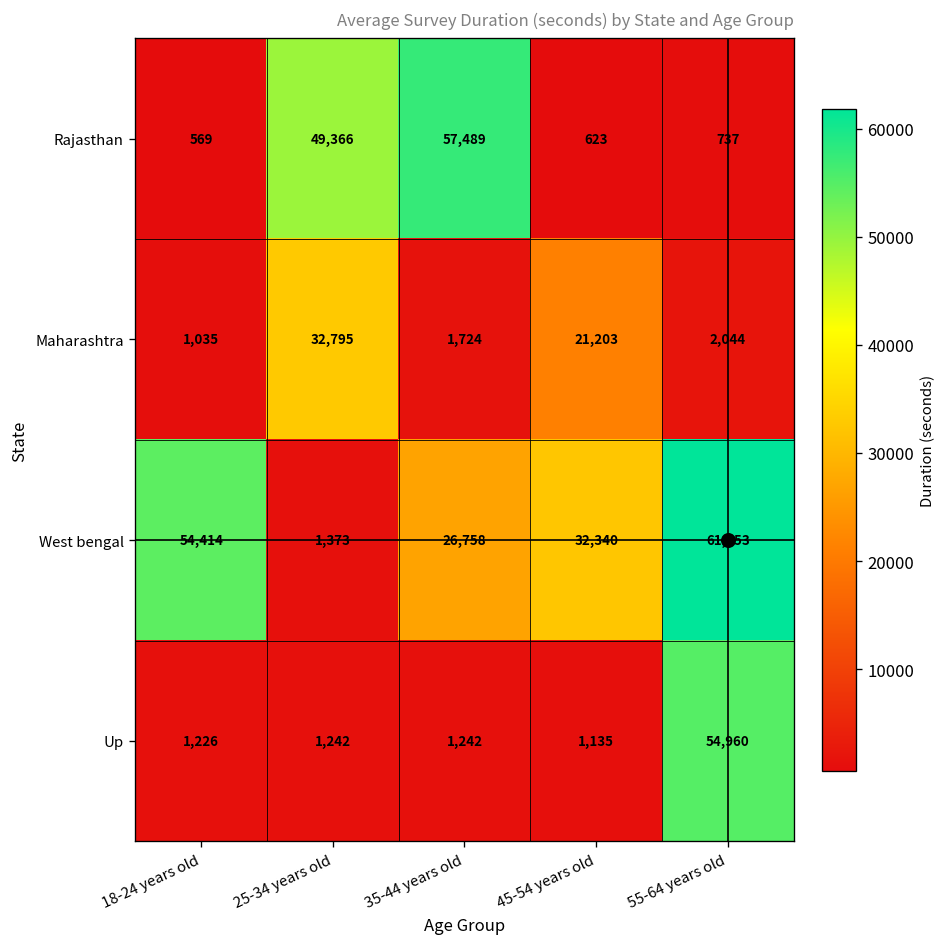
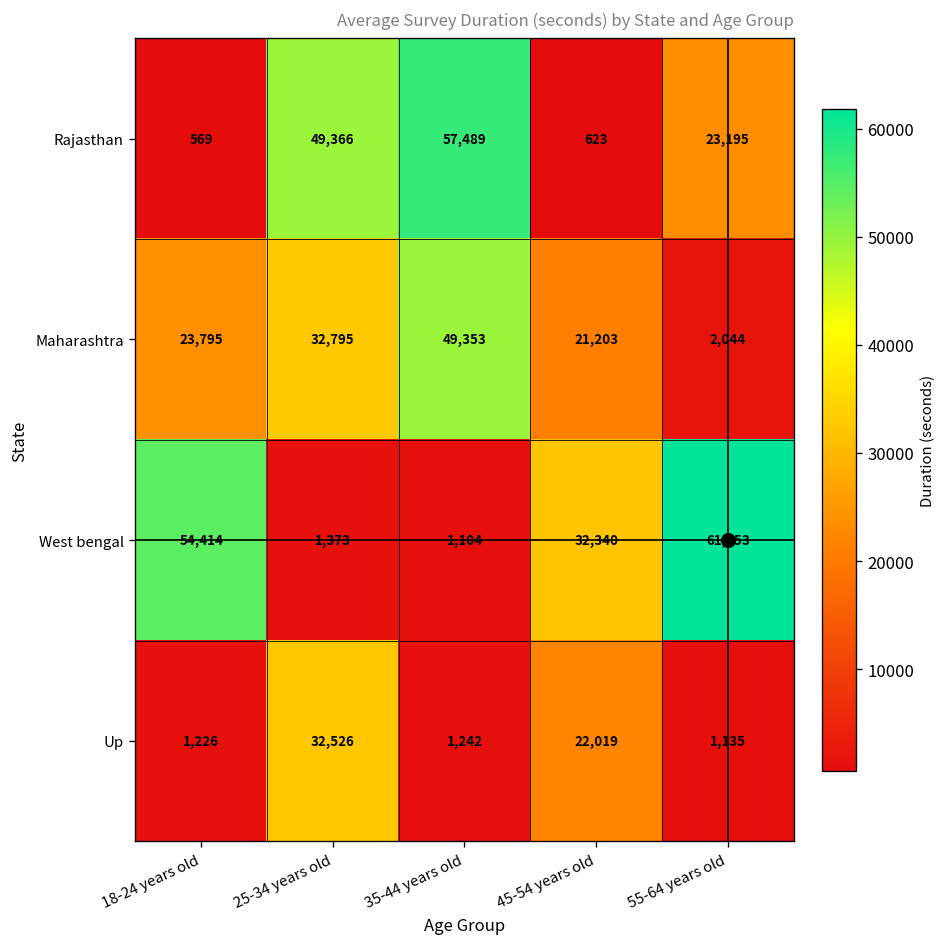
  {
    "Rajasthan": {
      "18-24 years old": "569",
      "25-34 years old": "49,366",
      "35-44 years old": "57,489",
      "45-54 years old": "623",
-     "55-64 years old": "737"
+     "55-64 years old": "23,195"
    },
    "Maharashtra": {
-     "18-24 years old": "1,035",
+     "18-24 years old": "23,795",
      "25-34 years old": "32,795",
-     "35-44 years old": "1,724",
+     "35-44 years old": "49,353",
      "45-54 years old": "21,203",
      "55-64 years old": "2,044"
    },
    "West bengal": {
      "18-24 years old": "54,414",
      "25-34 years old": "1,373",
-     "35-44 years old": "26,758",
+     "35-44 years old": "1,104",
      "45-54 years old": "32,340"
    },
    "Up": {
      "18-24 years old": "1,226",
-     "25-34 years old": "1,242",
+     "25-34 years old": "32,526",
      "35-44 years old": "1,242",
-     "45-54 years old": "1,135",
-     "55-64 years old": "54,960"
+     "45-54 years old": "22,019",
+     "55-64 years old": "1,135"
    }
  }
